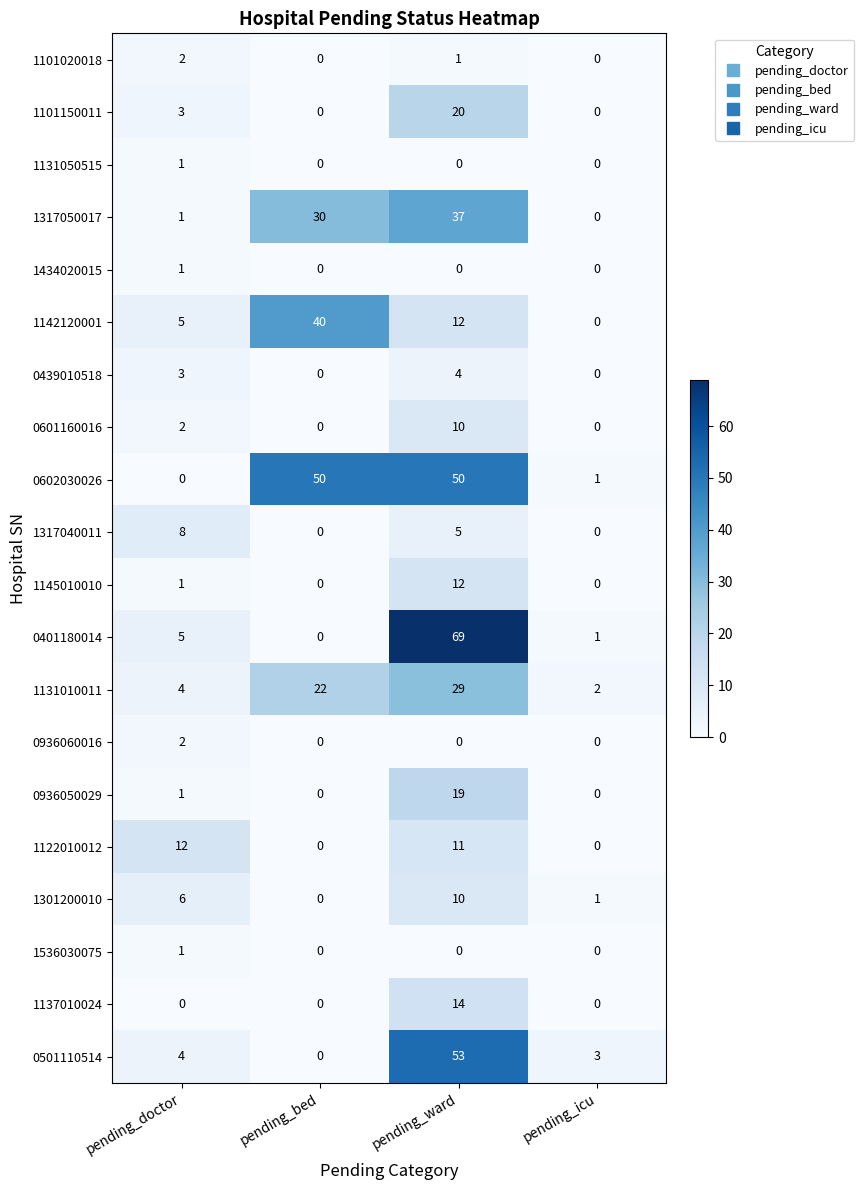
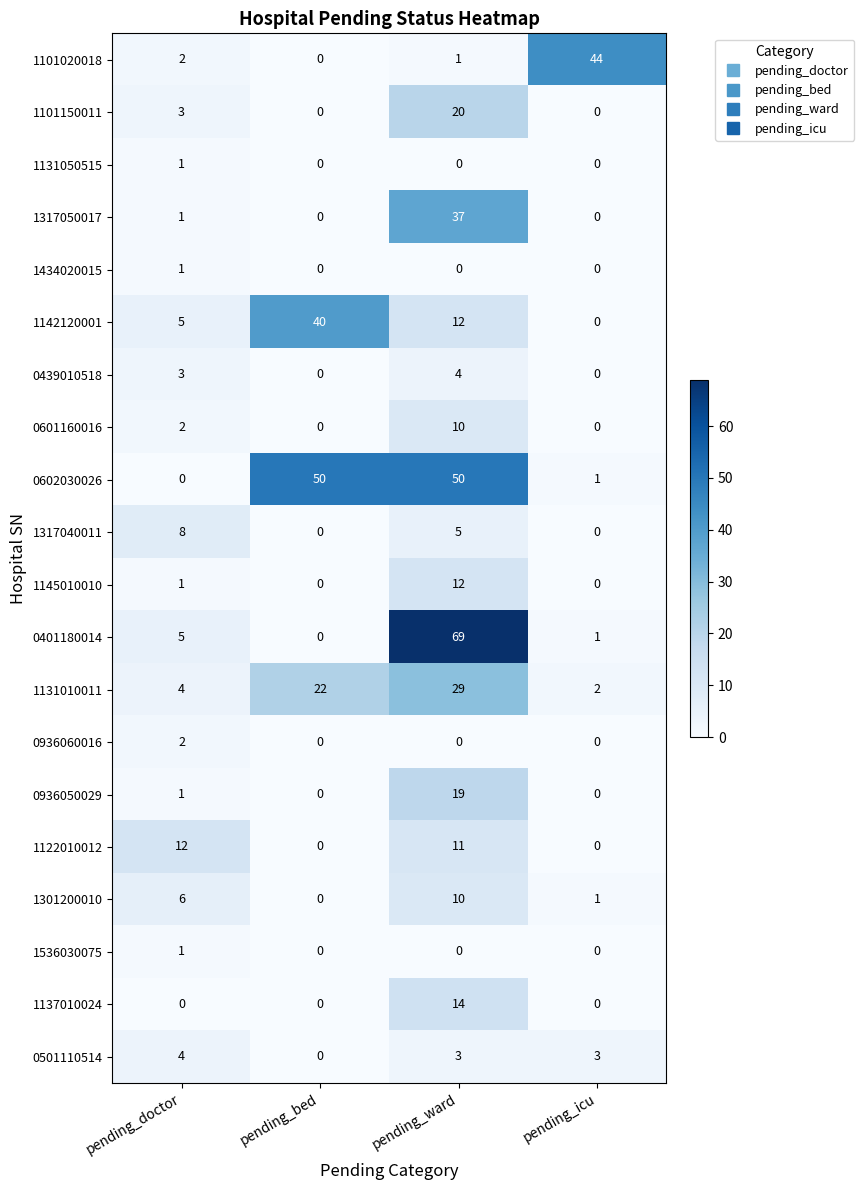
  {
    "1101020018": {
      "pending_doctor": 2,
      "pending_bed": 0,
      "pending_ward": 1,
-     "pending_icu": 0
+     "pending_icu": 44
    },
    "1101150011": {
      "pending_doctor": 3,
      "pending_bed": 0,
      "pending_ward": 20,
      "pending_icu": 0
    },
    "1131050515": {
      "pending_doctor": 1,
      "pending_bed": 0,
      "pending_ward": 0,
      "pending_icu": 0
    },
    "1317050017": {
      "pending_doctor": 1,
-     "pending_bed": 30,
+     "pending_bed": 0,
      "pending_ward": 37,
      "pending_icu": 0
    },
    "1434020015": {
      "pending_doctor": 1,
      "pending_bed": 0,
      "pending_ward": 0,
      "pending_icu": 0
    },
    "1142120001": {
      "pending_doctor": 5,
      "pending_bed": 40,
      "pending_ward": 12,
      "pending_icu": 0
    },
    "0439010518": {
      "pending_doctor": 3,
      "pending_bed": 0,
      "pending_ward": 4,
      "pending_icu": 0
    },
    "0601160016": {
      "pending_doctor": 2,
      "pending_bed": 0,
      "pending_ward": 10,
      "pending_icu": 0
    },
    "0602030026": {
      "pending_doctor": 0,
      "pending_bed": 50,
      "pending_ward": 50,
      "pending_icu": 1
    },
    "1317040011": {
      "pending_doctor": 8,
      "pending_bed": 0,
      "pending_ward": 5,
      "pending_icu": 0
    },
    "1145010010": {
      "pending_doctor": 1,
      "pending_bed": 0,
      "pending_ward": 12,
      "pending_icu": 0
    },
    "0401180014": {
      "pending_doctor": 5,
      "pending_bed": 0,
      "pending_ward": 69,
      "pending_icu": 1
    },
    "1131010011": {
      "pending_doctor": 4,
      "pending_bed": 22,
      "pending_ward": 29,
      "pending_icu": 2
    },
    "0936060016": {
      "pending_doctor": 2,
      "pending_bed": 0,
      "pending_ward": 0,
      "pending_icu": 0
    },
    "0936050029": {
      "pending_doctor": 1,
      "pending_bed": 0,
      "pending_ward": 19,
      "pending_icu": 0
    },
    "1122010012": {
      "pending_doctor": 12,
      "pending_bed": 0,
      "pending_ward": 11,
      "pending_icu": 0
    },
    "1301200010": {
      "pending_doctor": 6,
      "pending_bed": 0,
      "pending_ward": 10,
      "pending_icu": 1
    },
    "1536030075": {
      "pending_doctor": 1,
      "pending_bed": 0,
      "pending_ward": 0,
      "pending_icu": 0
    },
    "1137010024": {
      "pending_doctor": 0,
      "pending_bed": 0,
      "pending_ward": 14,
      "pending_icu": 0
    },
    "0501110514": {
      "pending_doctor": 4,
      "pending_bed": 0,
-     "pending_ward": 53,
+     "pending_ward": 3,
      "pending_icu": 3
    }
  }
